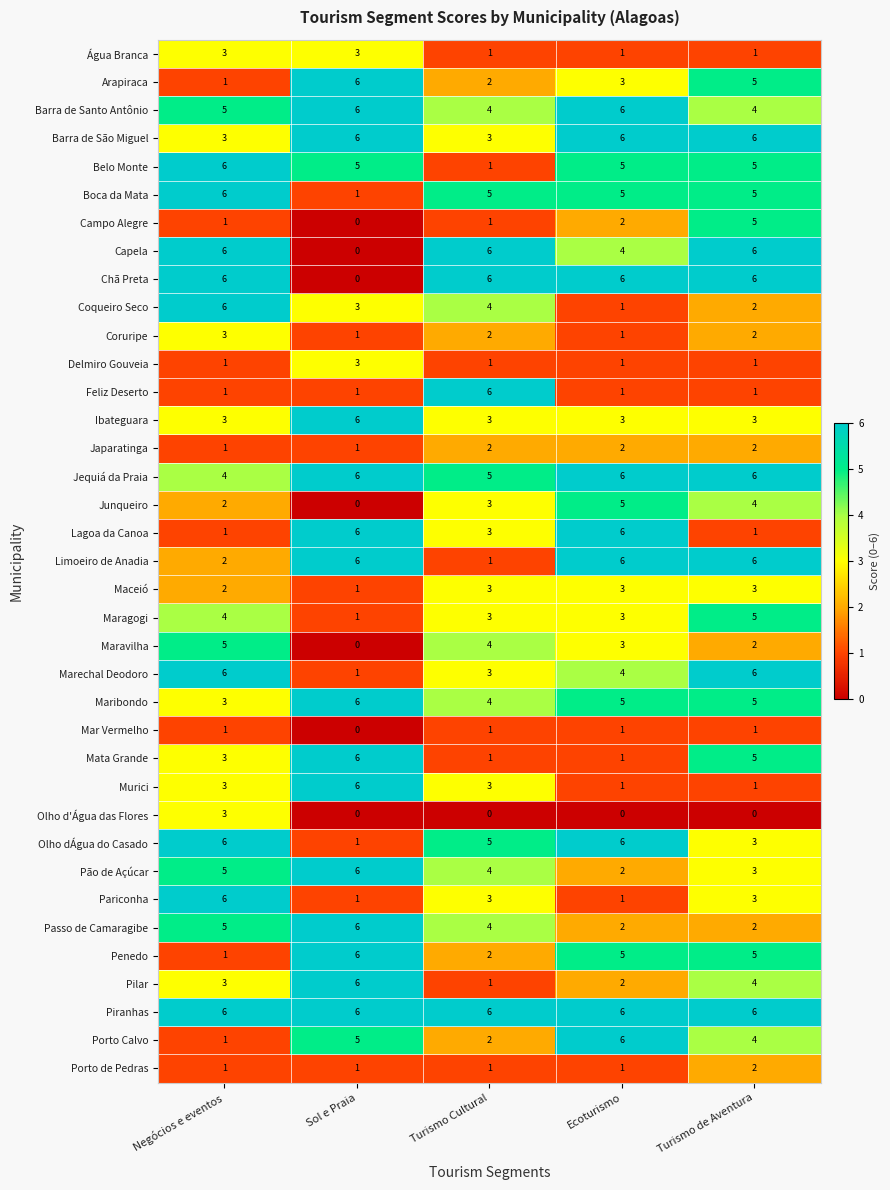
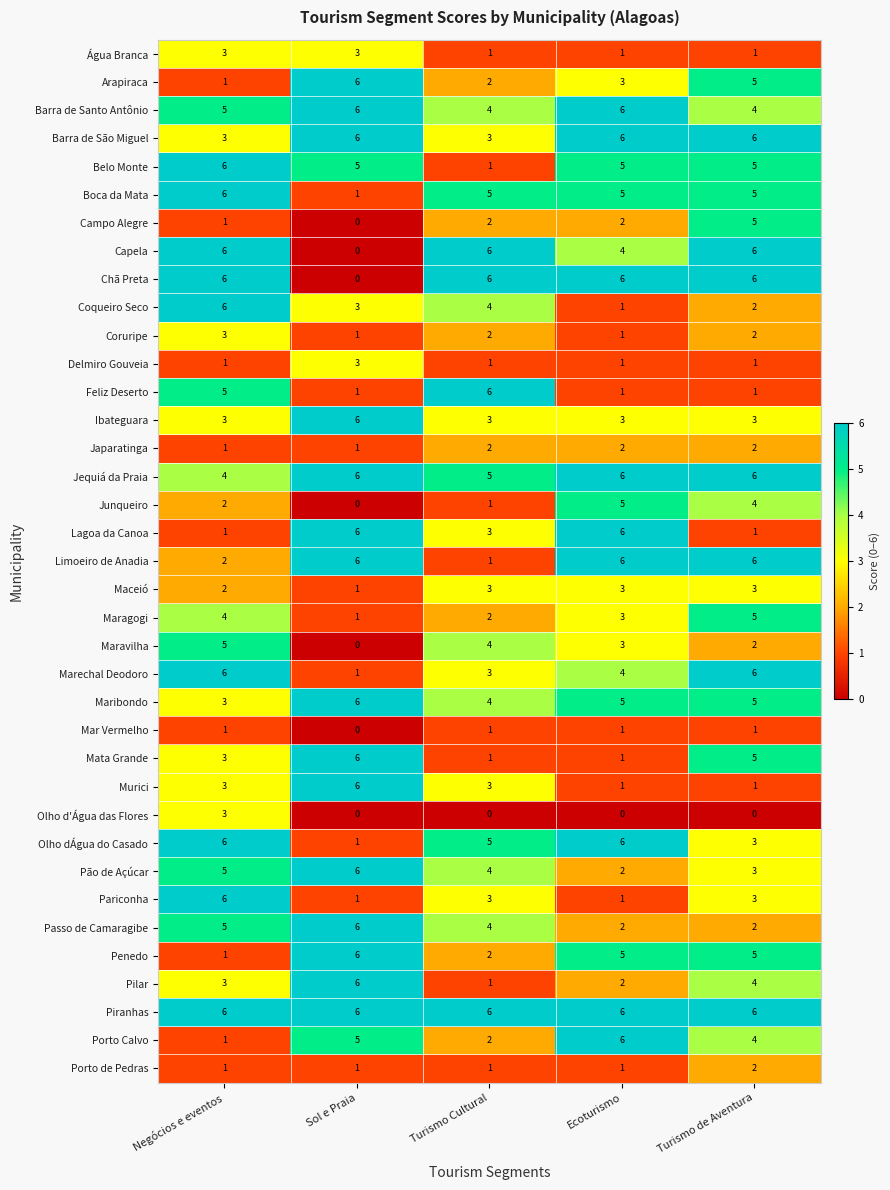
  {
    "Água Branca": {
      "Negócios e eventos": 3,
      "Sol e Praia": 3,
      "Turismo Cultural": 1,
      "Ecoturismo": 1,
      "Turismo de Aventura": 1
    },
    "Arapiraca": {
      "Negócios e eventos": 1,
      "Sol e Praia": 6,
      "Turismo Cultural": 2,
      "Ecoturismo": 3,
      "Turismo de Aventura": 5
    },
    "Barra de Santo Antônio": {
      "Negócios e eventos": 5,
      "Sol e Praia": 6,
      "Turismo Cultural": 4,
      "Ecoturismo": 6,
      "Turismo de Aventura": 4
    },
    "Barra de São Miguel": {
      "Negócios e eventos": 3,
      "Sol e Praia": 6,
      "Turismo Cultural": 3,
      "Ecoturismo": 6,
      "Turismo de Aventura": 6
    },
    "Belo Monte": {
      "Negócios e eventos": 6,
      "Sol e Praia": 5,
      "Turismo Cultural": 1,
      "Ecoturismo": 5,
      "Turismo de Aventura": 5
    },
    "Boca da Mata": {
      "Negócios e eventos": 6,
      "Sol e Praia": 1,
      "Turismo Cultural": 5,
      "Ecoturismo": 5,
      "Turismo de Aventura": 5
    },
    "Campo Alegre": {
      "Negócios e eventos": 1,
      "Sol e Praia": 0,
-     "Turismo Cultural": 1,
+     "Turismo Cultural": 2,
      "Ecoturismo": 2,
      "Turismo de Aventura": 5
    },
    "Capela": {
      "Negócios e eventos": 6,
      "Sol e Praia": 0,
      "Turismo Cultural": 6,
      "Ecoturismo": 4,
      "Turismo de Aventura": 6
    },
    "Chã Preta": {
      "Negócios e eventos": 6,
      "Sol e Praia": 0,
      "Turismo Cultural": 6,
      "Ecoturismo": 6,
      "Turismo de Aventura": 6
    },
    "Coqueiro Seco": {
      "Negócios e eventos": 6,
      "Sol e Praia": 3,
      "Turismo Cultural": 4,
      "Ecoturismo": 1,
      "Turismo de Aventura": 2
    },
    "Coruripe": {
      "Negócios e eventos": 3,
      "Sol e Praia": 1,
      "Turismo Cultural": 2,
      "Ecoturismo": 1,
      "Turismo de Aventura": 2
    },
    "Delmiro Gouveia": {
      "Negócios e eventos": 1,
      "Sol e Praia": 3,
      "Turismo Cultural": 1,
      "Ecoturismo": 1,
      "Turismo de Aventura": 1
    },
    "Feliz Deserto": {
-     "Negócios e eventos": 1,
+     "Negócios e eventos": 5,
      "Sol e Praia": 1,
      "Turismo Cultural": 6,
      "Ecoturismo": 1,
      "Turismo de Aventura": 1
    },
    "Ibateguara": {
      "Negócios e eventos": 3,
      "Sol e Praia": 6,
      "Turismo Cultural": 3,
      "Ecoturismo": 3,
      "Turismo de Aventura": 3
    },
    "Japaratinga": {
      "Negócios e eventos": 1,
      "Sol e Praia": 1,
      "Turismo Cultural": 2,
      "Ecoturismo": 2,
      "Turismo de Aventura": 2
    },
    "Jequiá da Praia": {
      "Negócios e eventos": 4,
      "Sol e Praia": 6,
      "Turismo Cultural": 5,
      "Ecoturismo": 6,
      "Turismo de Aventura": 6
    },
    "Junqueiro": {
      "Negócios e eventos": 2,
      "Sol e Praia": 0,
-     "Turismo Cultural": 3,
+     "Turismo Cultural": 1,
      "Ecoturismo": 5,
      "Turismo de Aventura": 4
    },
    "Lagoa da Canoa": {
      "Negócios e eventos": 1,
      "Sol e Praia": 6,
      "Turismo Cultural": 3,
      "Ecoturismo": 6,
      "Turismo de Aventura": 1
    },
    "Limoeiro de Anadia": {
      "Negócios e eventos": 2,
      "Sol e Praia": 6,
      "Turismo Cultural": 1,
      "Ecoturismo": 6,
      "Turismo de Aventura": 6
    },
    "Maceió": {
      "Negócios e eventos": 2,
      "Sol e Praia": 1,
      "Turismo Cultural": 3,
      "Ecoturismo": 3,
      "Turismo de Aventura": 3
    },
    "Maragogi": {
      "Negócios e eventos": 4,
      "Sol e Praia": 1,
-     "Turismo Cultural": 3,
+     "Turismo Cultural": 2,
      "Ecoturismo": 3,
      "Turismo de Aventura": 5
    },
    "Maravilha": {
      "Negócios e eventos": 5,
      "Sol e Praia": 0,
      "Turismo Cultural": 4,
      "Ecoturismo": 3,
      "Turismo de Aventura": 2
    },
    "Marechal Deodoro": {
      "Negócios e eventos": 6,
      "Sol e Praia": 1,
      "Turismo Cultural": 3,
      "Ecoturismo": 4,
      "Turismo de Aventura": 6
    },
    "Maribondo": {
      "Negócios e eventos": 3,
      "Sol e Praia": 6,
      "Turismo Cultural": 4,
      "Ecoturismo": 5,
      "Turismo de Aventura": 5
    },
    "Mar Vermelho": {
      "Negócios e eventos": 1,
      "Sol e Praia": 0,
      "Turismo Cultural": 1,
      "Ecoturismo": 1,
      "Turismo de Aventura": 1
    },
    "Mata Grande": {
      "Negócios e eventos": 3,
      "Sol e Praia": 6,
      "Turismo Cultural": 1,
      "Ecoturismo": 1,
      "Turismo de Aventura": 5
    },
    "Murici": {
      "Negócios e eventos": 3,
      "Sol e Praia": 6,
      "Turismo Cultural": 3,
      "Ecoturismo": 1,
      "Turismo de Aventura": 1
    },
    "Olho d'Água das Flores": {
      "Negócios e eventos": 3,
      "Sol e Praia": 0,
      "Turismo Cultural": 0,
      "Ecoturismo": 0,
      "Turismo de Aventura": 0
    },
    "Olho dÁgua do Casado": {
      "Negócios e eventos": 6,
      "Sol e Praia": 1,
      "Turismo Cultural": 5,
      "Ecoturismo": 6,
      "Turismo de Aventura": 3
    },
    "Pão de Açúcar": {
      "Negócios e eventos": 5,
      "Sol e Praia": 6,
      "Turismo Cultural": 4,
      "Ecoturismo": 2,
      "Turismo de Aventura": 3
    },
    "Pariconha": {
      "Negócios e eventos": 6,
      "Sol e Praia": 1,
      "Turismo Cultural": 3,
      "Ecoturismo": 1,
      "Turismo de Aventura": 3
    },
    "Passo de Camaragibe": {
      "Negócios e eventos": 5,
      "Sol e Praia": 6,
      "Turismo Cultural": 4,
      "Ecoturismo": 2,
      "Turismo de Aventura": 2
    },
    "Penedo": {
      "Negócios e eventos": 1,
      "Sol e Praia": 6,
      "Turismo Cultural": 2,
      "Ecoturismo": 5,
      "Turismo de Aventura": 5
    },
    "Pilar": {
      "Negócios e eventos": 3,
      "Sol e Praia": 6,
      "Turismo Cultural": 1,
      "Ecoturismo": 2,
      "Turismo de Aventura": 4
    },
    "Piranhas": {
      "Negócios e eventos": 6,
      "Sol e Praia": 6,
      "Turismo Cultural": 6,
      "Ecoturismo": 6,
      "Turismo de Aventura": 6
    },
    "Porto Calvo": {
      "Negócios e eventos": 1,
      "Sol e Praia": 5,
      "Turismo Cultural": 2,
      "Ecoturismo": 6,
      "Turismo de Aventura": 4
    },
    "Porto de Pedras": {
      "Negócios e eventos": 1,
      "Sol e Praia": 1,
      "Turismo Cultural": 1,
      "Ecoturismo": 1,
      "Turismo de Aventura": 2
    }
  }
